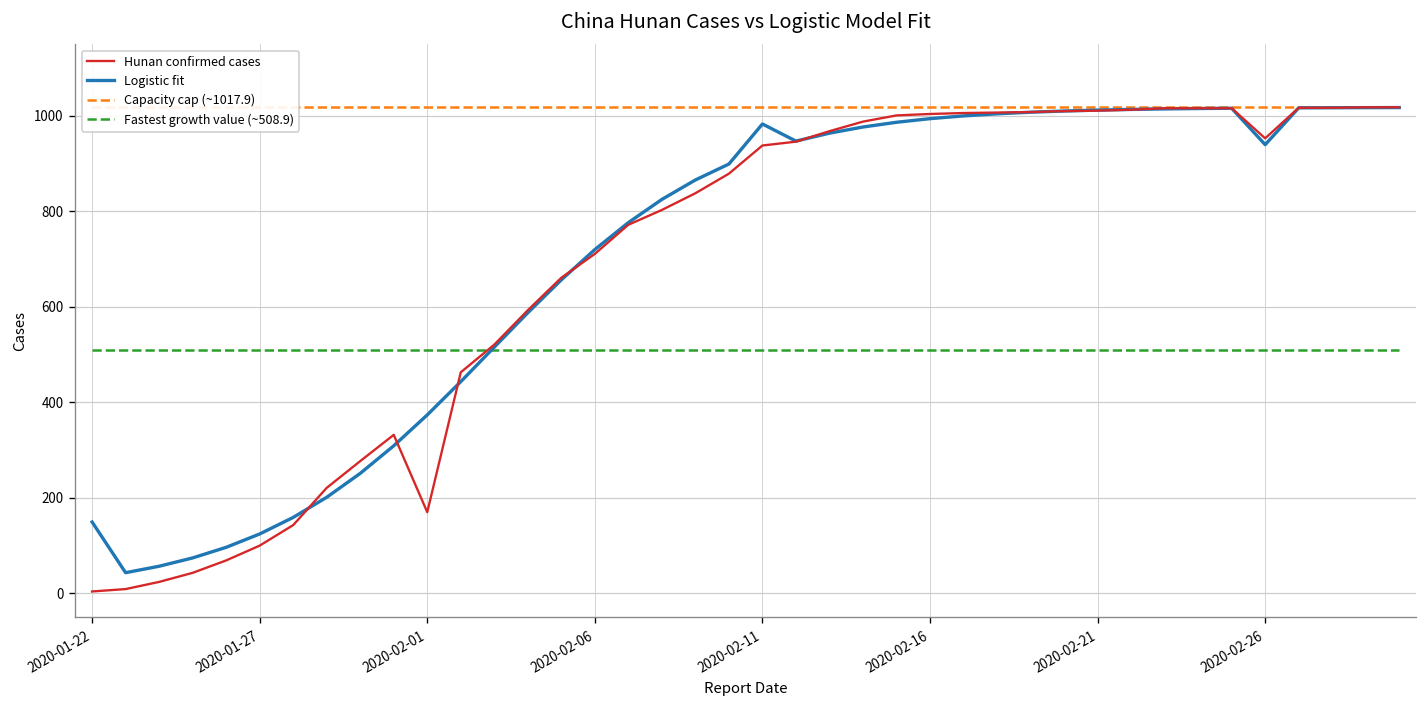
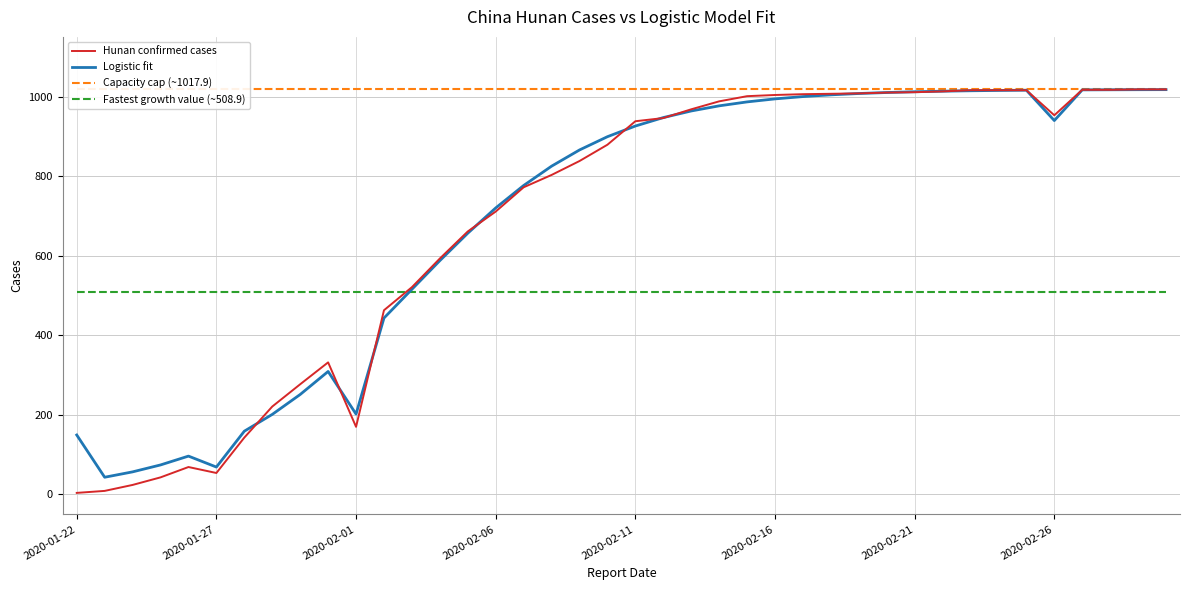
  {
    "Hunan confirmed cases": {
      "2020-01-22": 0,
-     "2020-01-27": 100,
+     "2020-01-27": 50,
      "2020-02-01": 170,
      "2020-02-06": 710,
      "2020-02-11": 940,
      "2020-02-16": 1000,
      "2020-02-26": 950
    },
    "Logistic fit": {
      "2020-01-22": 150,
-     "2020-01-27": 120,
-     "2020-02-01": 370,
+     "2020-01-27": 70,
+     "2020-02-01": 200,
      "2020-02-06": 720,
-     "2020-02-11": 980,
+     "2020-02-11": 930,
      "2020-02-16": 990,
      "2020-02-26": 940
    },
    "Capacity cap (~1017.9)": {
      "2020-02-01": 1020,
      "2020-02-06": 1020,
      "2020-02-11": 1020,
      "2020-02-16": 1020,
      "2020-02-26": 1020
    },
    "Fastest growth value (~508.9)": {
      "2020-01-22": 510,
      "2020-01-27": 510,
      "2020-02-01": 510,
      "2020-02-06": 510,
      "2020-02-11": 510,
      "2020-02-16": 510,
      "2020-02-21": 510,
      "2020-02-26": 510
    }
  }
